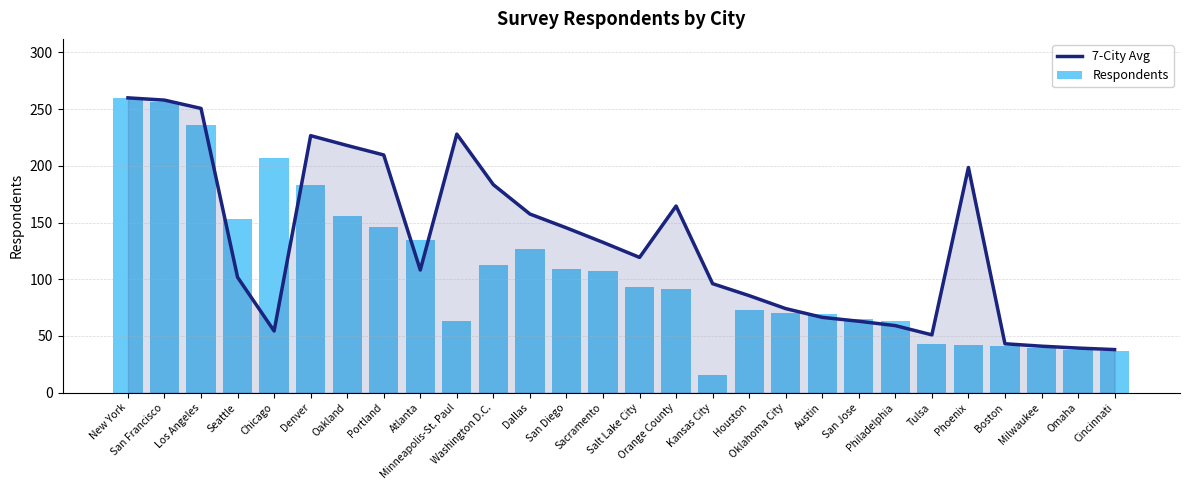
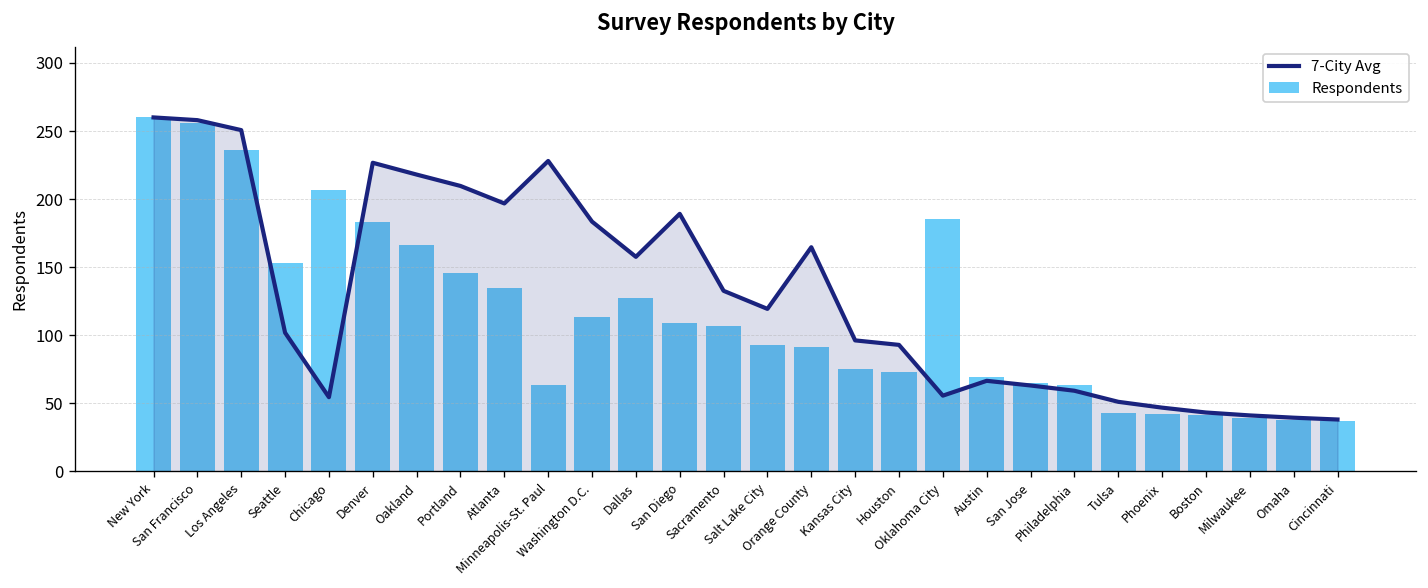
  {
    "7-City Avg": {
      "New York": 260,
      "San Francisco": 258,
      "Los Angeles": 251,
      "Seattle": 102,
      "Chicago": 54,
      "Denver": 227,
      "Oakland": 218,
      "Portland": 210,
-     "Atlanta": 108,
+     "Atlanta": 197,
      "Minneapolis-St. Paul": 228,
      "Washington D.C.": 183,
      "Dallas": 158,
-     "San Diego": 145,
+     "San Diego": 189,
      "Sacramento": 133,
      "Salt Lake City": 119,
      "Orange County": 165,
      "Kansas City": 96,
-     "Houston": 86,
-     "Oklahoma City": 74,
+     "Houston": 93,
+     "Oklahoma City": 56,
      "Austin": 66,
      "San Jose": 63,
      "Philadelphia": 59,
      "Tulsa": 51,
-     "Phoenix": 199,
+     "Phoenix": 47,
      "Boston": 43,
      "Milwaukee": 41,
      "Omaha": 39,
      "Cincinnati": 38
    },
    "Respondents": {
      "New York": 260,
      "San Francisco": 256,
      "Los Angeles": 236,
      "Seattle": 153,
      "Chicago": 207,
      "Denver": 183,
-     "Oakland": 156,
+     "Oakland": 166,
      "Portland": 146,
      "Atlanta": 135,
      "Minneapolis-St. Paul": 63,
      "Washington D.C.": 113,
      "Dallas": 127,
      "San Diego": 109,
      "Sacramento": 107,
      "Salt Lake City": 93,
      "Orange County": 91,
-     "Kansas City": 16,
+     "Kansas City": 75,
      "Houston": 73,
-     "Oklahoma City": 70,
+     "Oklahoma City": 185,
      "Austin": 69,
      "San Jose": 65,
      "Philadelphia": 63,
      "Tulsa": 43,
      "Phoenix": 42,
      "Boston": 41,
      "Milwaukee": 39,
      "Omaha": 38,
      "Cincinnati": 37
    }
  }
